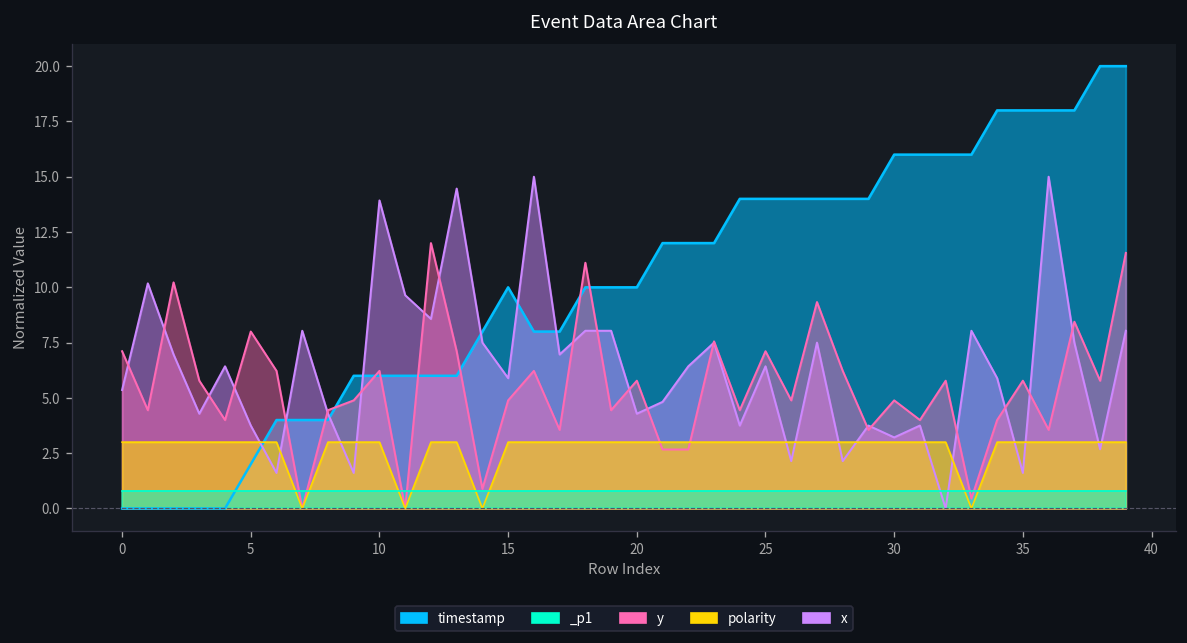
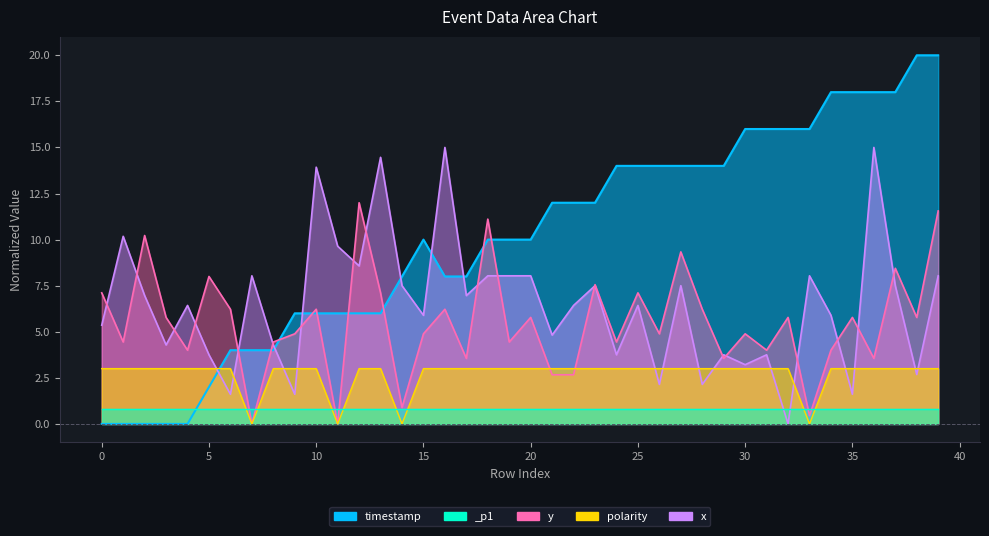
  {
    "timestamp": {
      "0": 0.0,
      "5": 2.0,
      "10": 6.0,
      "15": 10.0,
      "20": 10.0,
      "25": 14.0,
      "30": 16.0,
      "35": 18.0
    },
    "x": {
      "0": 5.4,
      "5": 3.8,
      "10": 13.9,
      "15": 5.9,
-     "20": 4.3,
+     "20": 8.0,
      "25": 6.4,
      "30": 3.2,
      "35": 1.6
    },
    "y": {
      "0": 7.1,
      "5": 8.0,
      "10": 6.2,
      "15": 4.9,
      "20": 5.8,
      "25": 7.1,
      "30": 4.9,
      "35": 5.8
    },
    "polarity": {
      "0": 3.0,
      "5": 3.0,
      "10": 3.0,
      "15": 3.0,
      "20": 3.0,
      "25": 3.0,
      "30": 3.0,
      "35": 3.0
    }
  }
